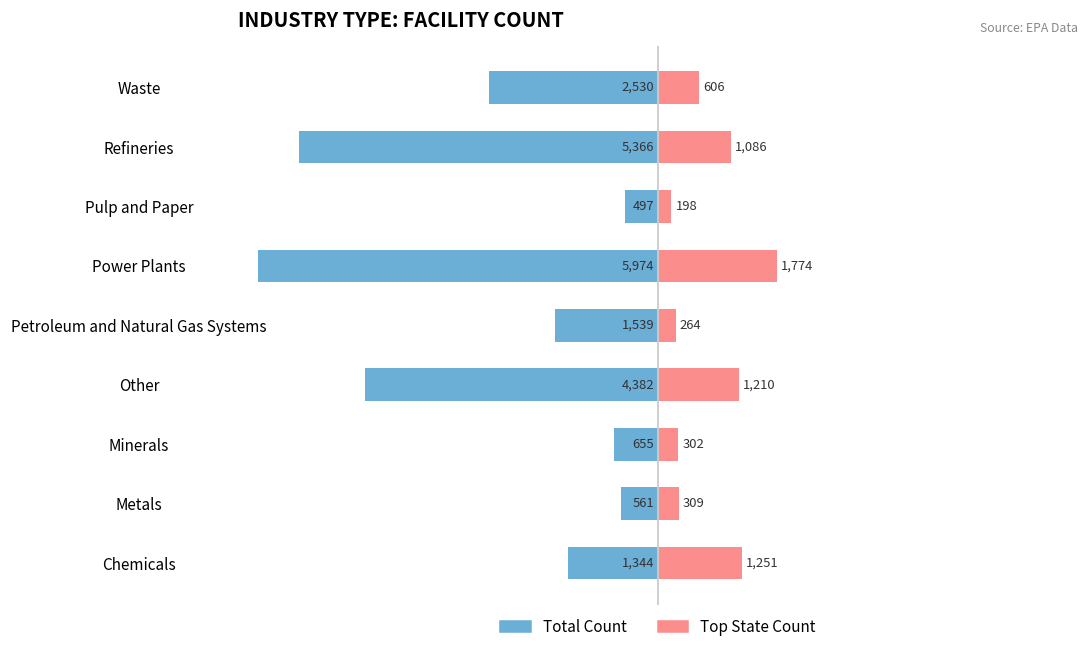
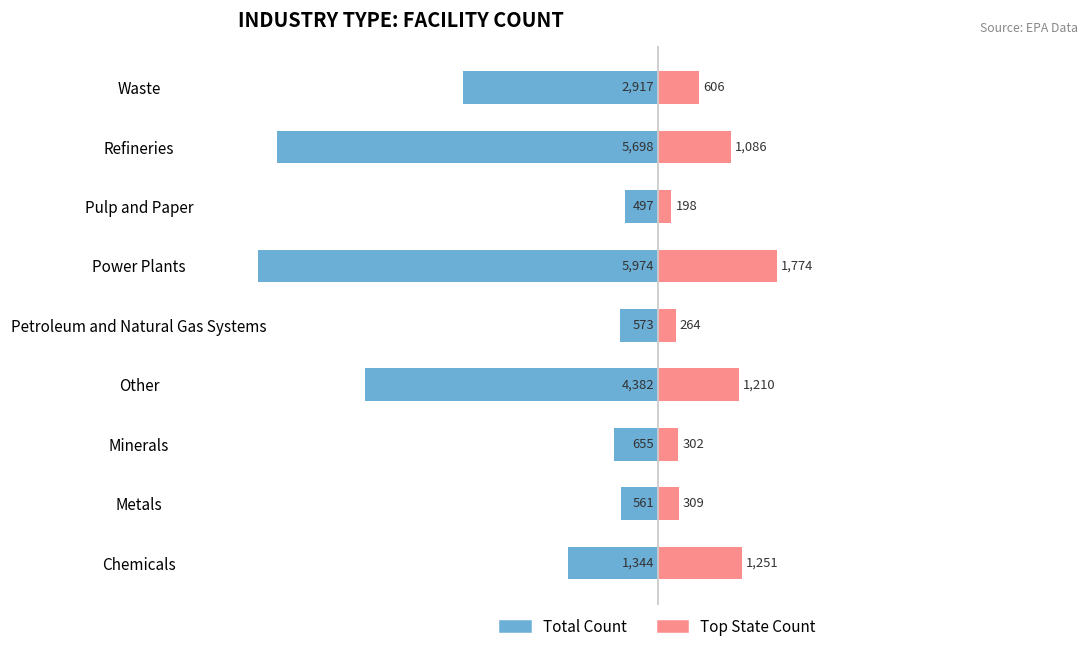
  {
    "Total Count": {
-     "Waste": "2,530",
-     "Refineries": "5,366",
-     "Petroleum and Natural Gas Systems": "1,539"
+     "Waste": "2,917",
+     "Refineries": "5,698",
+     "Petroleum and Natural Gas Systems": "573"
    }
  }
